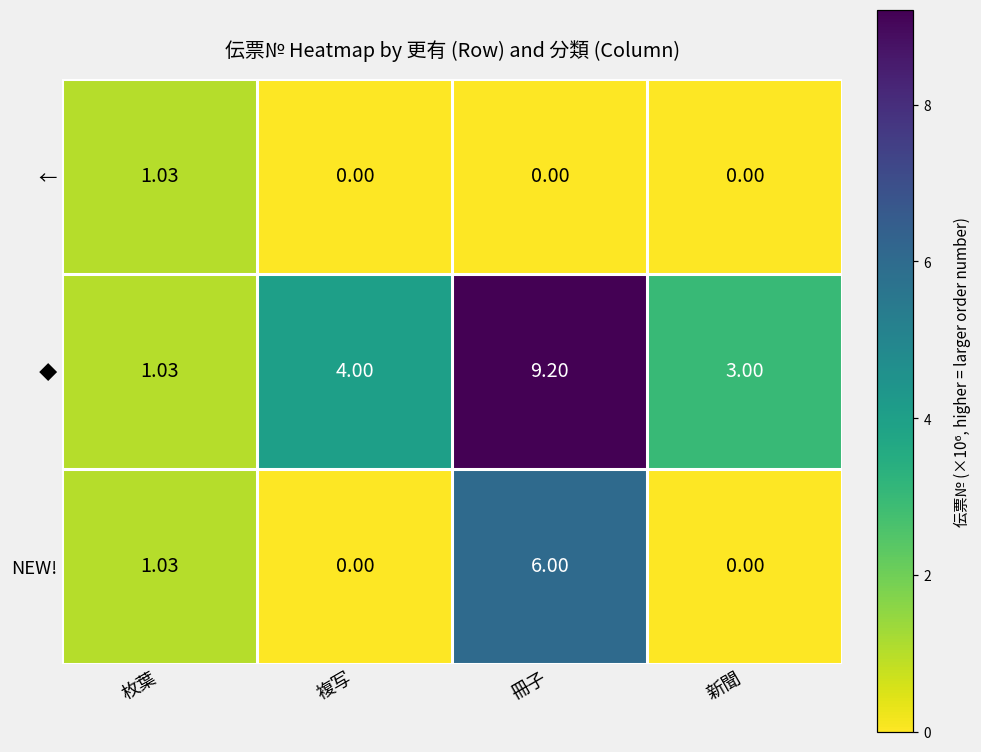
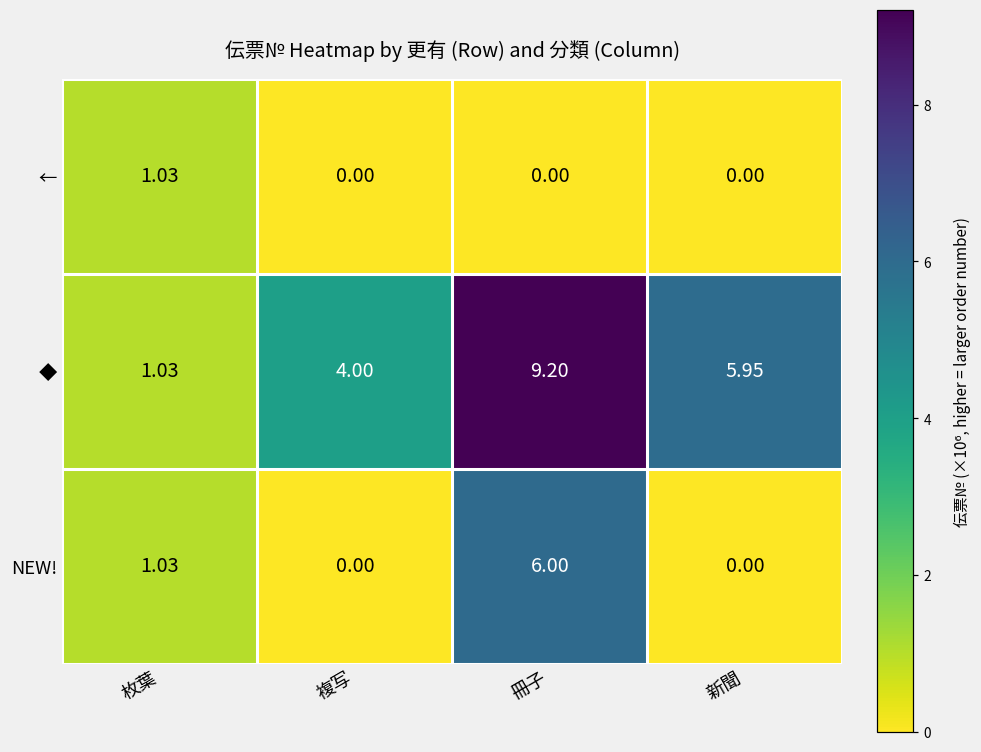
  {
    "←": {
      "枚葉": 1.03,
      "複写": 0.00,
      "冊子": 0.00,
      "新聞": 0.00
    },
    "◆": {
      "枚葉": 1.03,
      "複写": 4.00,
      "冊子": 9.20,
-     "新聞": 3.00
+     "新聞": 5.95
    },
    "NEW!": {
      "枚葉": 1.03,
      "複写": 0.00,
      "冊子": 6.00,
      "新聞": 0.00
    }
  }
